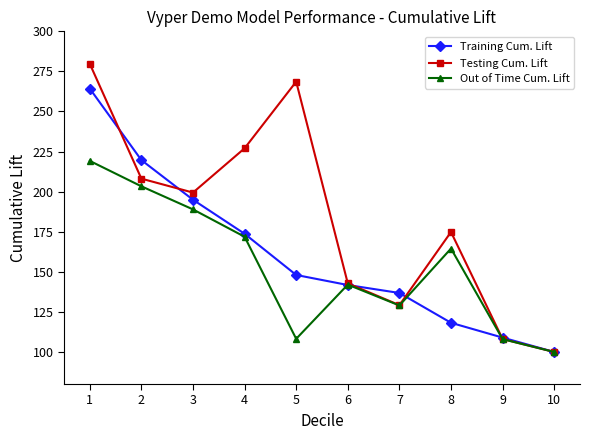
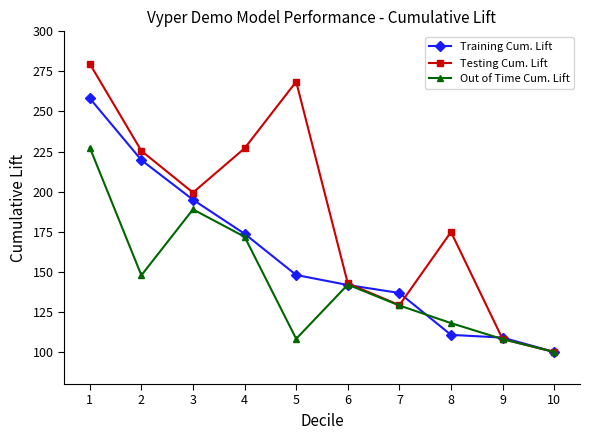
  {
    "Training Cum. Lift": {
-     "1": 264,
+     "1": 258,
      "2": 220,
      "3": 195,
      "4": 174,
      "5": 148,
      "7": 137,
-     "8": 118
+     "8": 111
    },
    "Testing Cum. Lift": {
      "1": 280,
-     "2": 208,
+     "2": 225,
      "3": 199,
      "4": 227,
      "5": 269,
      "8": 175
    },
    "Out of Time Cum. Lift": {
-     "1": 219,
-     "2": 203,
+     "1": 228,
+     "2": 148,
      "3": 189,
      "4": 172,
      "5": 108,
-     "8": 165
+     "8": 118
    }
  }
